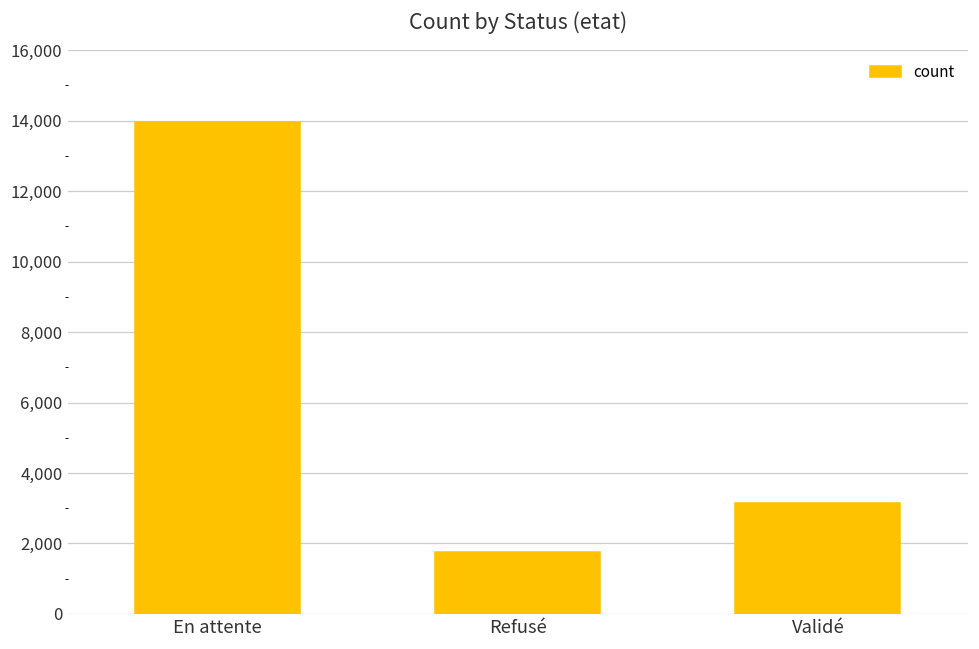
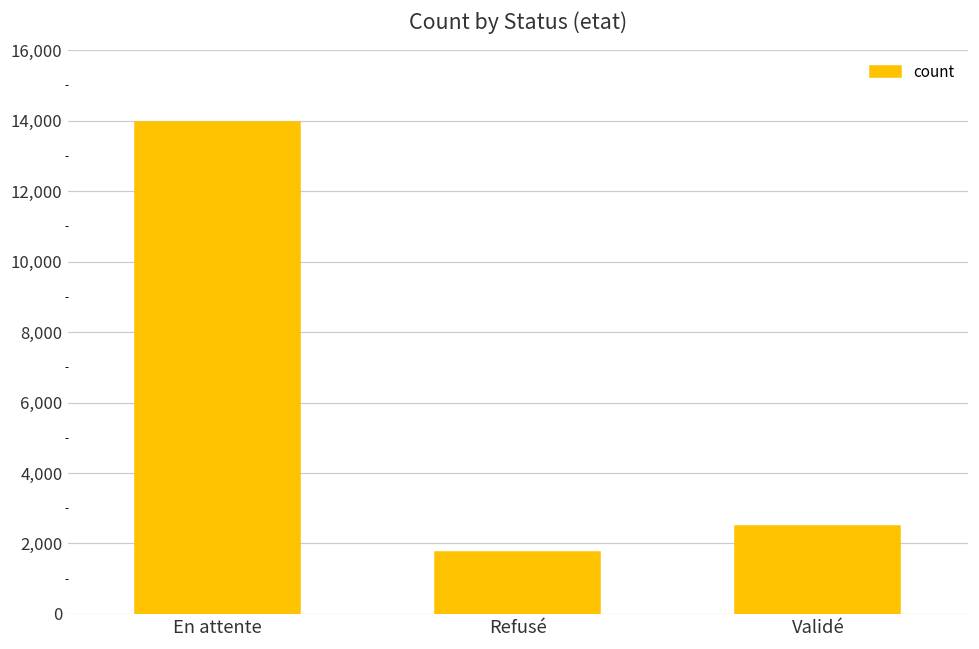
  {
    "En attente": "14,000",
    "Refusé": "1,700",
-   "Validé": "3,100"
+   "Validé": "2,500"
  }
